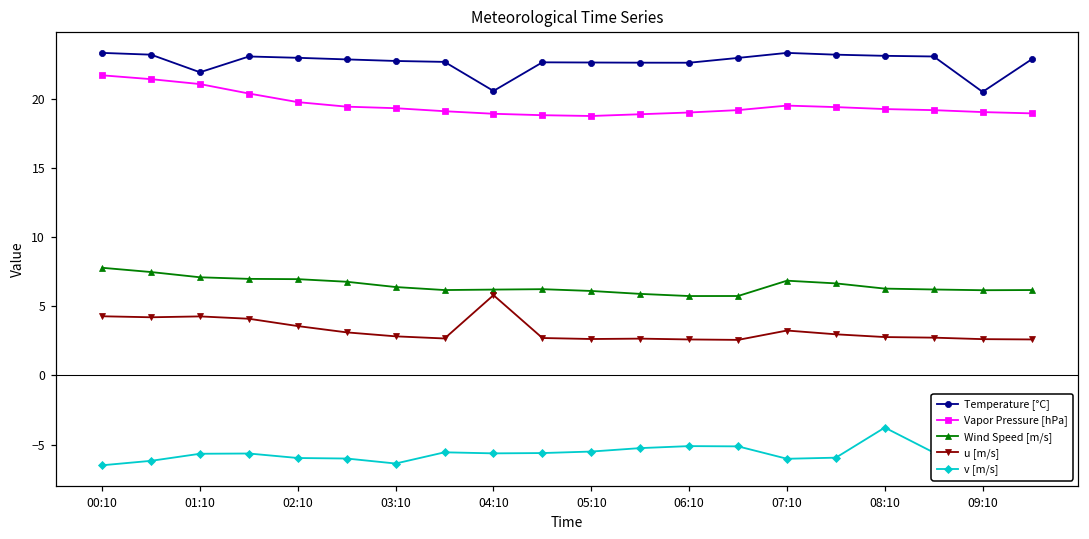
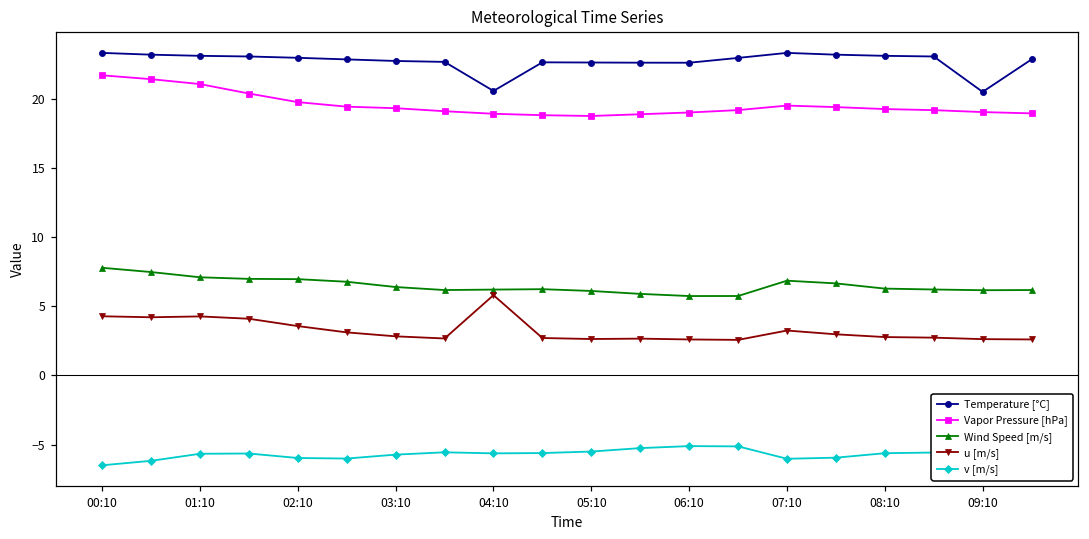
  {
    "Temperature [°C]": {
      "00:10": 23.3,
-     "01:10": 21.9,
+     "01:10": 23.1,
      "02:10": 23.0,
      "03:10": 22.7,
      "04:10": 20.6,
      "05:10": 22.6,
      "06:10": 22.6,
      "07:10": 23.3,
      "08:10": 23.1,
      "09:10": 20.5
    },
    "Vapor Pressure [hPa]": {
      "00:10": 21.7,
      "01:10": 21.1,
      "02:10": 19.8,
      "03:10": 19.3,
      "04:10": 18.9,
      "05:10": 18.8,
      "06:10": 19.0,
      "07:10": 19.5,
      "08:10": 19.3,
      "09:10": 19.0
    },
    "Wind Speed [m/s]": {
      "00:10": 7.8,
      "01:10": 7.1,
      "02:10": 7.0,
      "03:10": 6.4,
      "04:10": 6.2,
      "05:10": 6.1,
      "06:10": 5.7,
      "07:10": 6.8,
      "08:10": 6.3,
      "09:10": 6.2
    },
    "u [m/s]": {
      "00:10": 4.3,
      "01:10": 4.3,
      "02:10": 3.6,
      "03:10": 2.8,
      "04:10": 5.8,
      "05:10": 2.6,
      "06:10": 2.6,
      "07:10": 3.2,
      "08:10": 2.8,
      "09:10": 2.6
    },
    "v [m/s]": {
      "00:10": -6.5,
      "01:10": -5.7,
      "02:10": -6.0,
-     "03:10": -6.4,
+     "03:10": -5.7,
      "04:10": -5.6,
      "05:10": -5.5,
      "06:10": -5.1,
      "07:10": -6.0,
-     "08:10": -3.8
+     "08:10": -5.6
    }
  }
